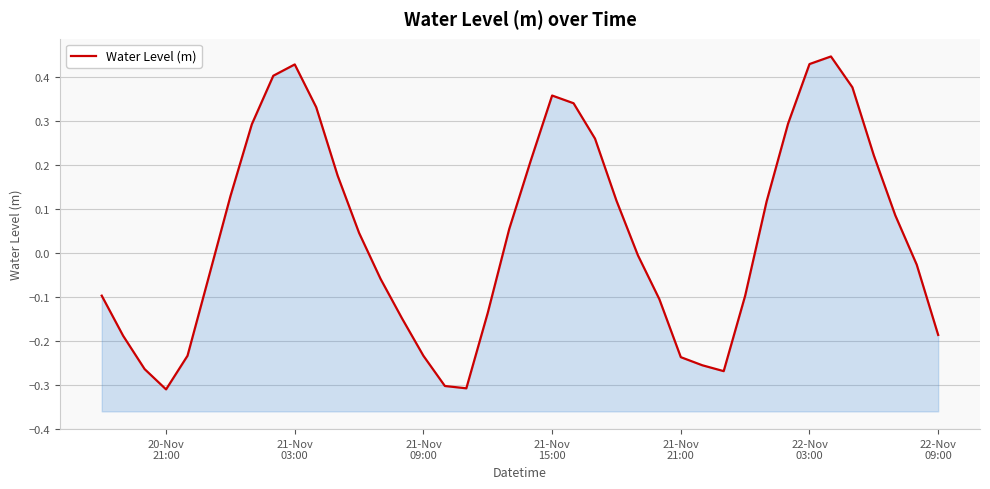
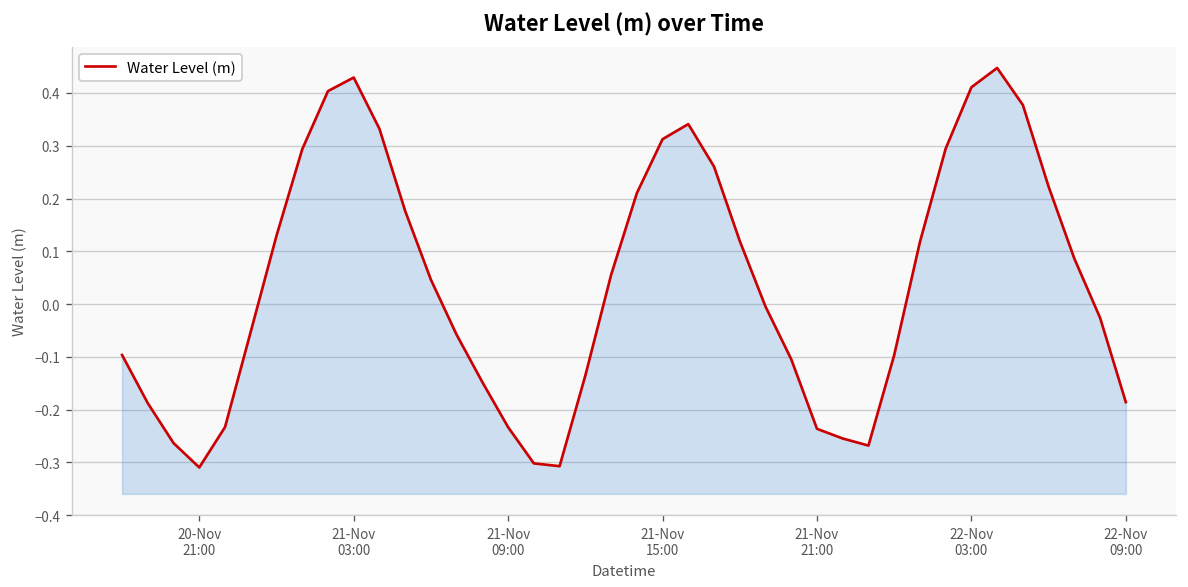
  {
    "20-Nov 21:00": -0.31,
    "21-Nov 03:00": 0.43,
    "21-Nov 09:00": -0.23,
-   "21-Nov 15:00": 0.36,
+   "21-Nov 15:00": 0.31,
    "21-Nov 21:00": -0.24,
-   "22-Nov 03:00": 0.43,
+   "22-Nov 03:00": 0.41,
    "22-Nov 09:00": -0.19
  }
